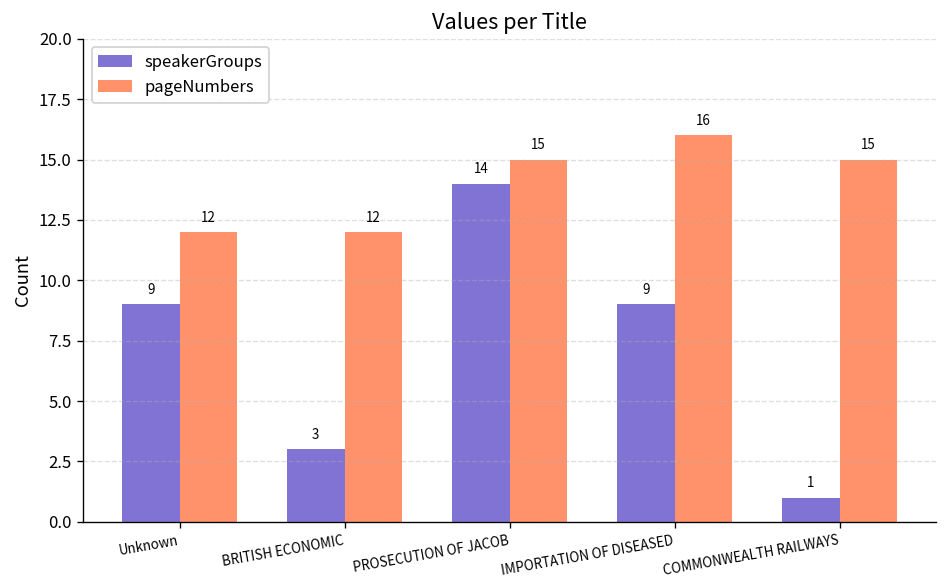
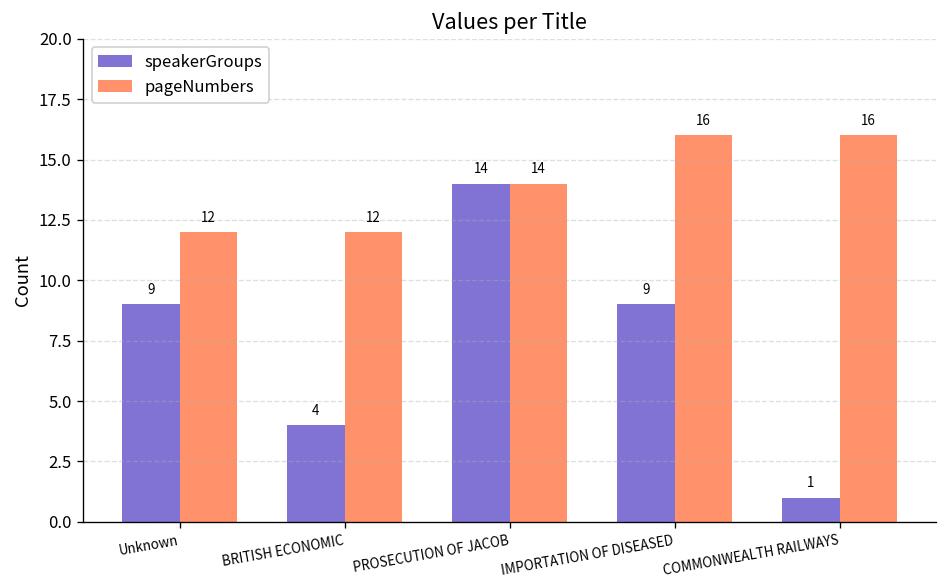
  {
    "speakerGroups": {
      "Unknown": 9,
-     "BRITISH ECONOMIC": 3,
+     "BRITISH ECONOMIC": 4,
      "PROSECUTION OF JACOB": 14,
      "IMPORTATION OF DISEASED": 9,
      "COMMONWEALTH RAILWAYS": 1
    },
    "pageNumbers": {
      "Unknown": 12,
      "BRITISH ECONOMIC": 12,
-     "PROSECUTION OF JACOB": 15,
+     "PROSECUTION OF JACOB": 14,
      "IMPORTATION OF DISEASED": 16,
-     "COMMONWEALTH RAILWAYS": 15
+     "COMMONWEALTH RAILWAYS": 16
    }
  }
